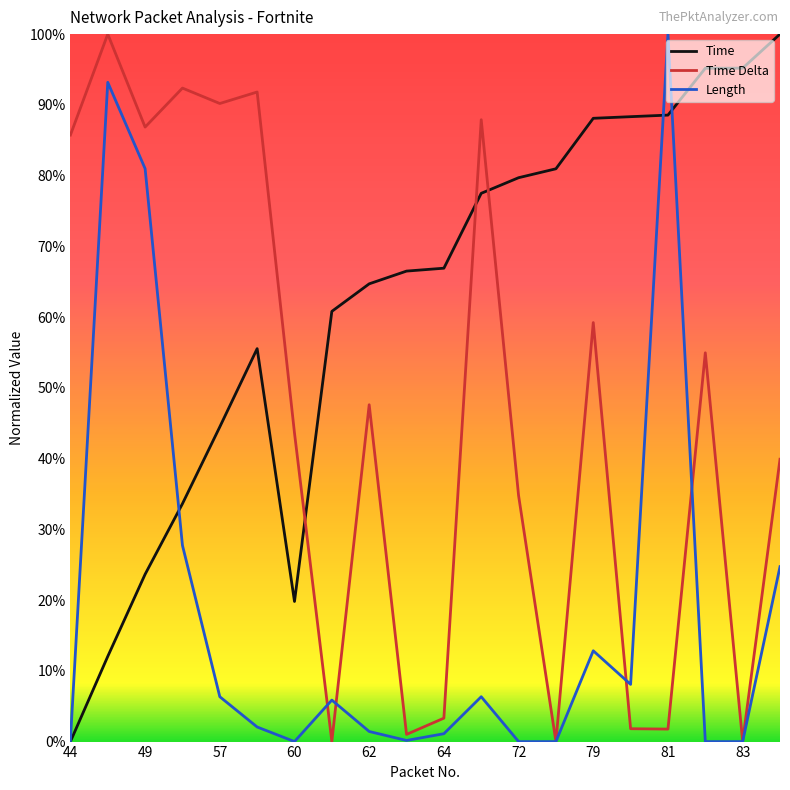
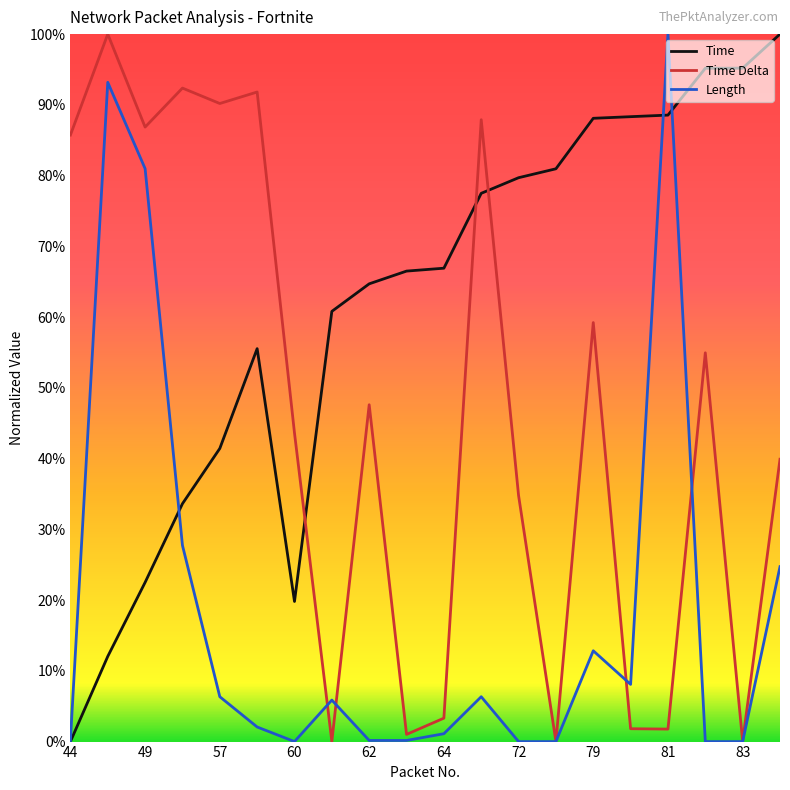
  {
    "Time": {
-     "49": "24%",
-     "57": "44%",
+     "49": "23%",
+     "57": "41%",
      "60": "20%",
      "62": "65%",
      "64": "67%",
      "72": "80%",
      "79": "88%",
      "81": "89%"
    },
    "Time Delta": {
      "44": "86%",
      "49": "87%",
      "57": "90%",
      "60": "44%",
      "62": "48%",
      "64": "3%",
      "72": "35%",
      "79": "59%",
      "81": "2%"
    },
    "Length": {
      "49": "81%",
      "57": "6%",
      "60": "0%",
-     "62": "1%",
+     "62": "0%",
      "64": "1%",
      "72": "0%",
      "79": "13%",
      "81": "100%"
    }
  }
